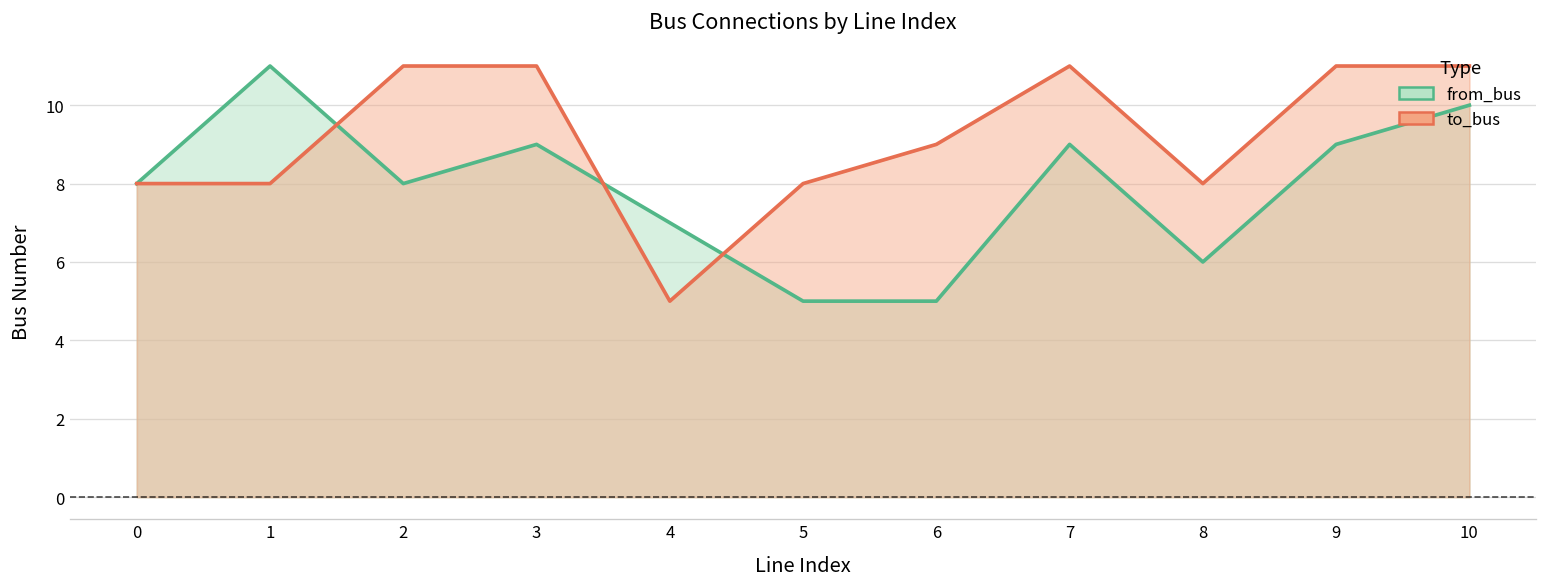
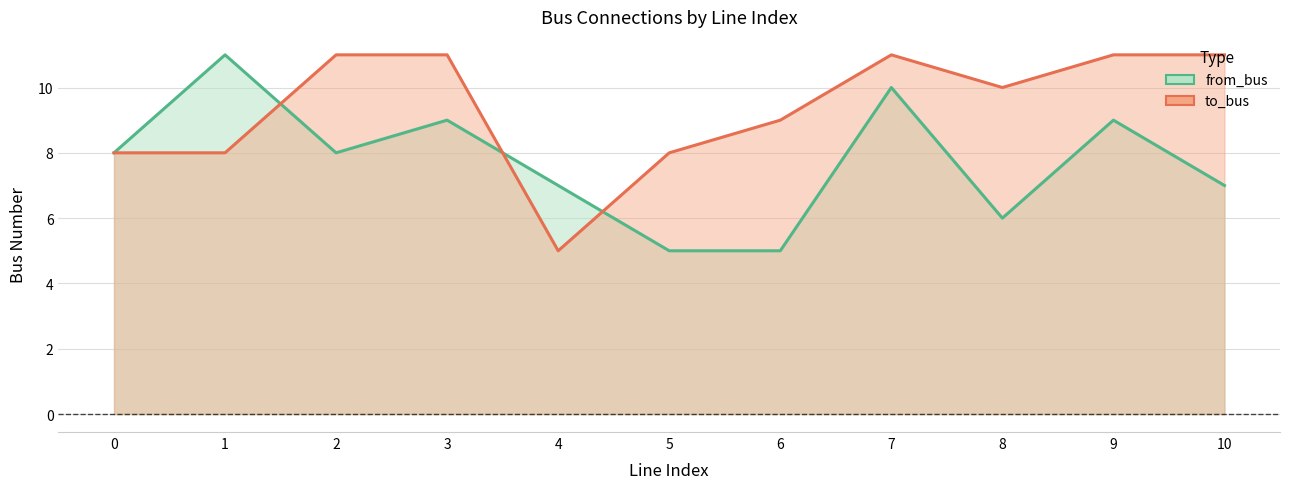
  {
    "from_bus": {
      "1": 11,
      "2": 8,
      "3": 9,
      "4": 7,
      "5": 5,
      "6": 5,
-     "7": 9,
+     "7": 10,
      "8": 6,
      "9": 9,
-     "10": 10
+     "10": 7
    },
    "to_bus": {
      "1": 8,
      "2": 11,
      "3": 11,
      "4": 5,
      "5": 8,
      "6": 9,
      "7": 11,
-     "8": 8,
+     "8": 10,
      "9": 11,
      "10": 11
    }
  }
